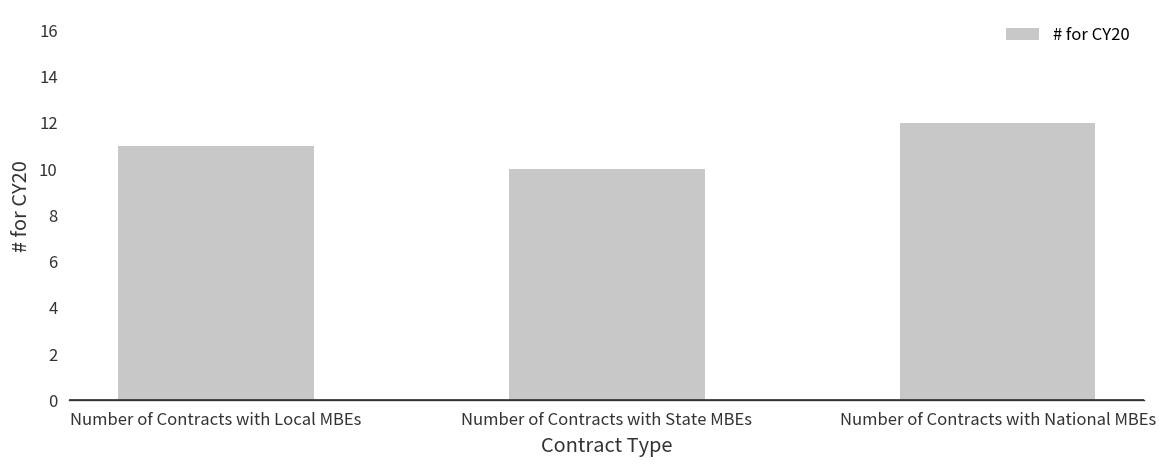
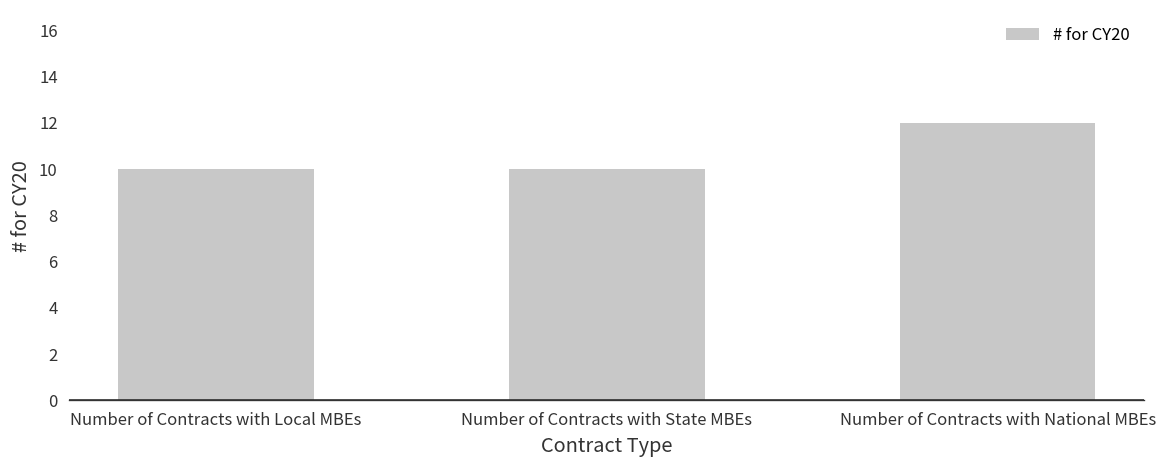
  {
-   "Number of Contracts with Local MBEs": 11,
+   "Number of Contracts with Local MBEs": 10,
    "Number of Contracts with State MBEs": 10,
    "Number of Contracts with National MBEs": 12
  }
